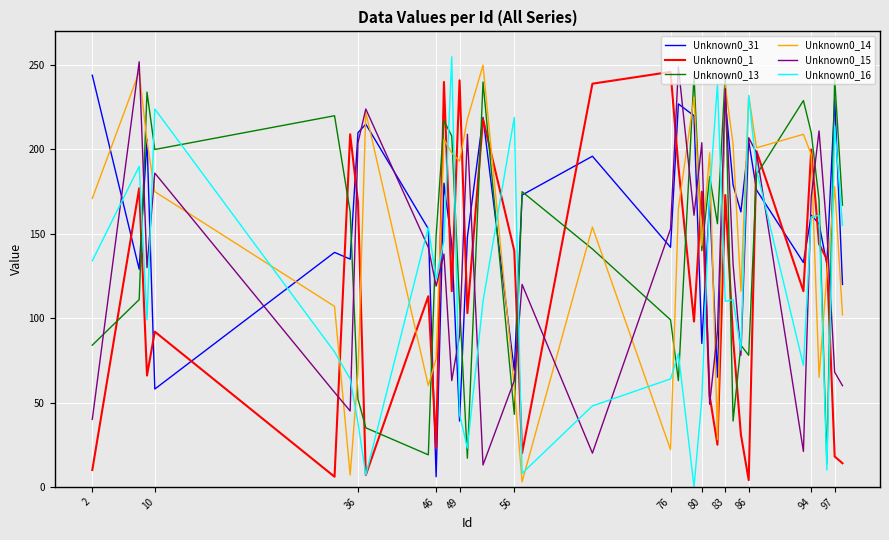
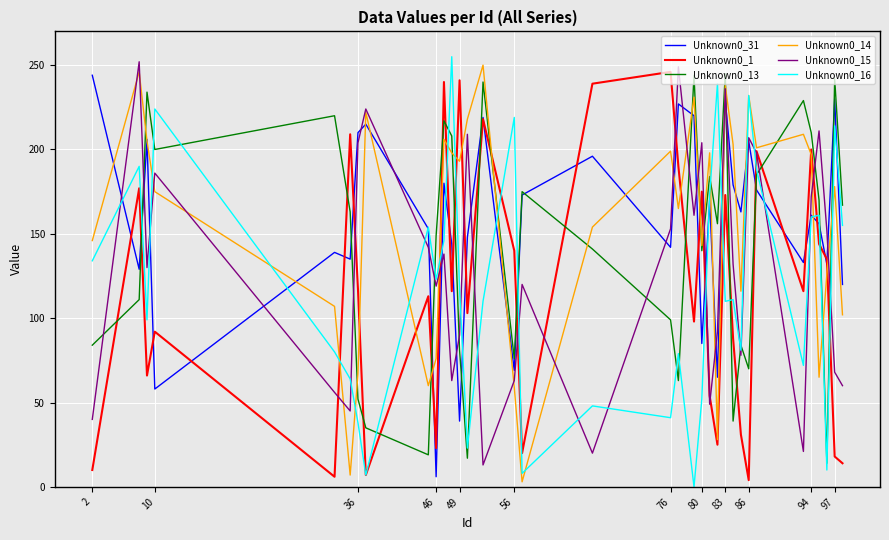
  {
    "Unknown0_31": {
      "2": 244,
      "10": 58,
      "36": 210,
      "46": 6,
      "49": 39,
      "56": 69,
      "76": 142,
      "80": 85,
      "83": 229,
      "86": 205,
      "97": 230
    },
    "Unknown0_1": {
      "2": 10,
      "10": 92,
-     "36": 169,
+     "36": 117,
      "46": 23,
      "49": 241,
      "56": 140,
      "80": 175,
      "83": 173,
      "86": 4,
      "94": 200,
      "97": 18
    },
    "Unknown0_13": {
      "2": 84,
      "10": 200,
      "36": 52,
      "46": 149,
-     "49": 108,
-     "56": 43,
+     "49": 81,
+     "56": 76,
      "76": 99,
      "80": 140,
-     "86": 78,
+     "86": 70,
      "94": 210
    },
    "Unknown0_14": {
-     "2": 171,
+     "2": 146,
      "10": 175,
      "36": 67,
      "46": 76,
      "49": 193,
      "56": 59,
-     "76": 22,
+     "76": 199,
      "80": 143,
      "83": 238,
      "94": 197,
      "97": 178
    },
    "Unknown0_15": {
      "2": 40,
      "10": 186,
      "36": 204,
      "46": 119,
      "49": 90,
      "56": 63,
      "76": 153,
      "80": 204,
      "83": 236,
      "86": 207,
      "94": 172,
      "97": 68
    },
    "Unknown0_16": {
      "2": 134,
      "10": 224,
      "36": 38,
      "46": 123,
-     "49": 43,
+     "49": 117,
      "56": 219,
-     "76": 64,
+     "76": 41,
      "80": 52,
      "83": 110,
      "97": 214
    }
  }
